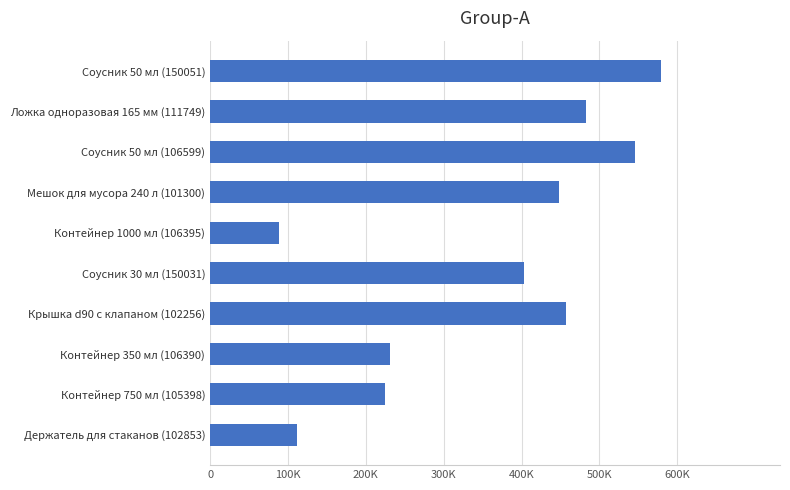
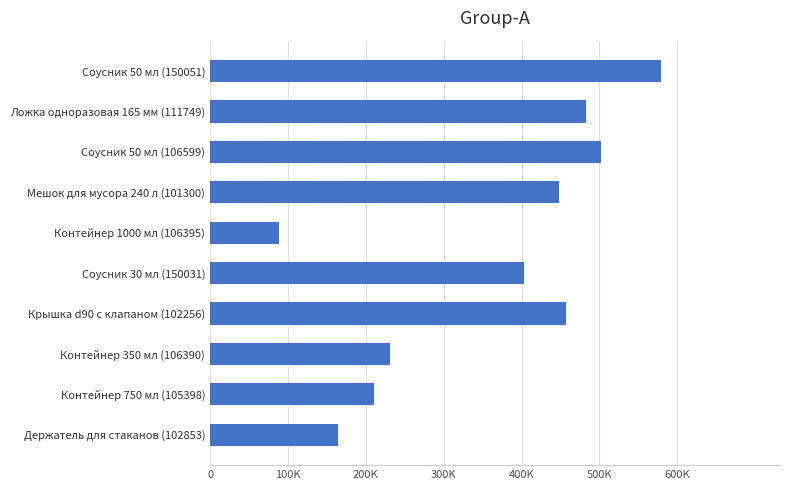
  {
    "Соусник 50 мл (150051)": 580000,
    "Ложка одноразовая 165 мм (111749)": 480000,
-   "Соусник 50 мл (106599)": 550000,
+   "Соусник 50 мл (106599)": 500000,
    "Мешок для мусора 240 л (101300)": 450000,
    "Контейнер 1000 мл (106395)": 90000,
    "Соусник 30 мл (150031)": 400000,
    "Крышка d90 с клапаном (102256)": 460000,
    "Контейнер 350 мл (106390)": 230000,
-   "Контейнер 750 мл (105398)": 230000,
-   "Держатель для стаканов (102853)": 110000
+   "Контейнер 750 мл (105398)": 210000,
+   "Держатель для стаканов (102853)": 160000
  }
